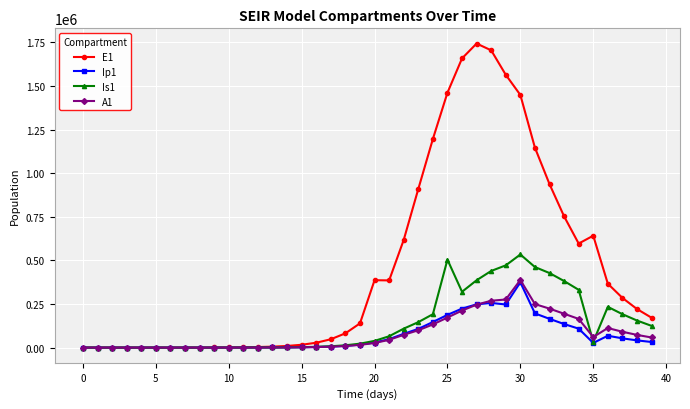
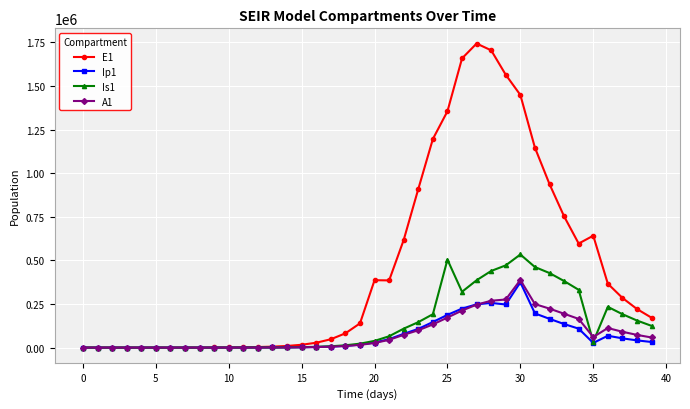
  {
    "E1": {
      "20": 390000,
-     "25": 1460000,
+     "25": 1360000,
      "30": 1450000,
      "35": 640000
    },
    "Ip1": {
      "25": 190000
    },
    "Is1": {
      "25": 500000,
      "30": 530000
    },
    "A1": {
      "25": 170000,
      "35": 60000
    }
  }
